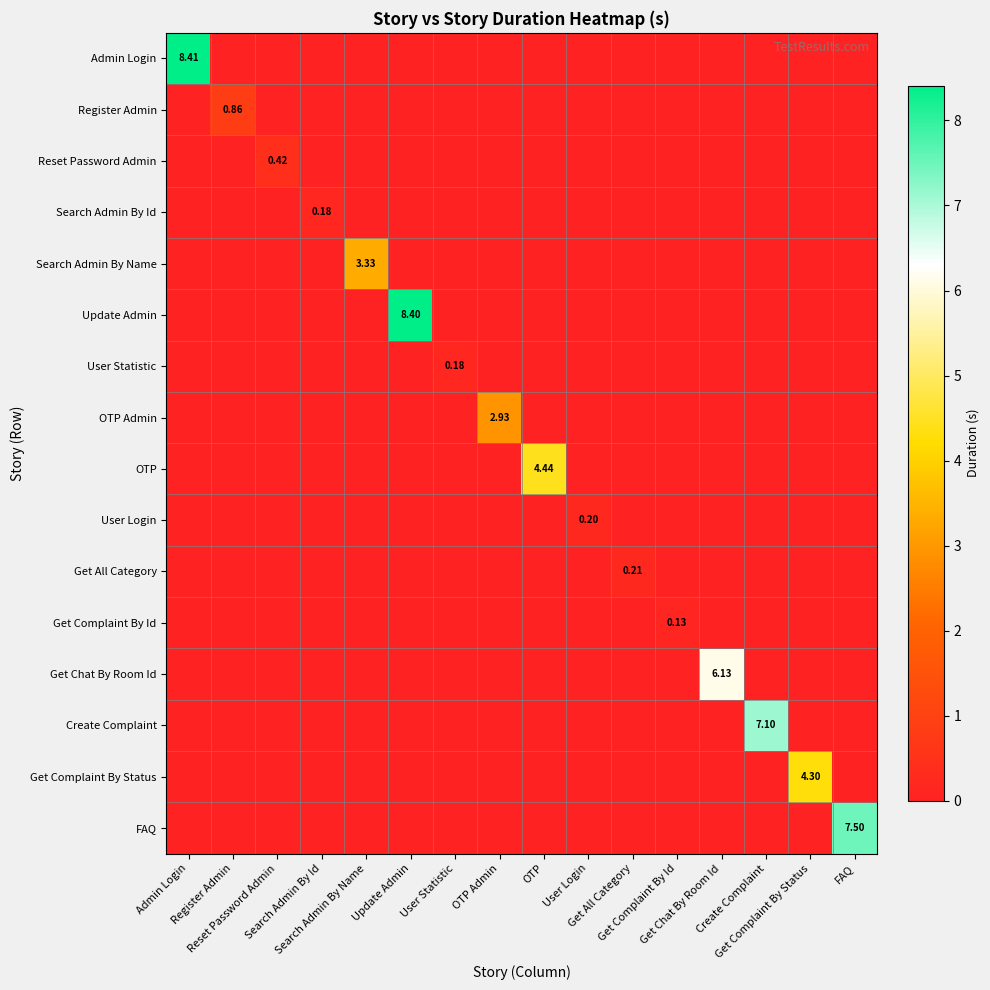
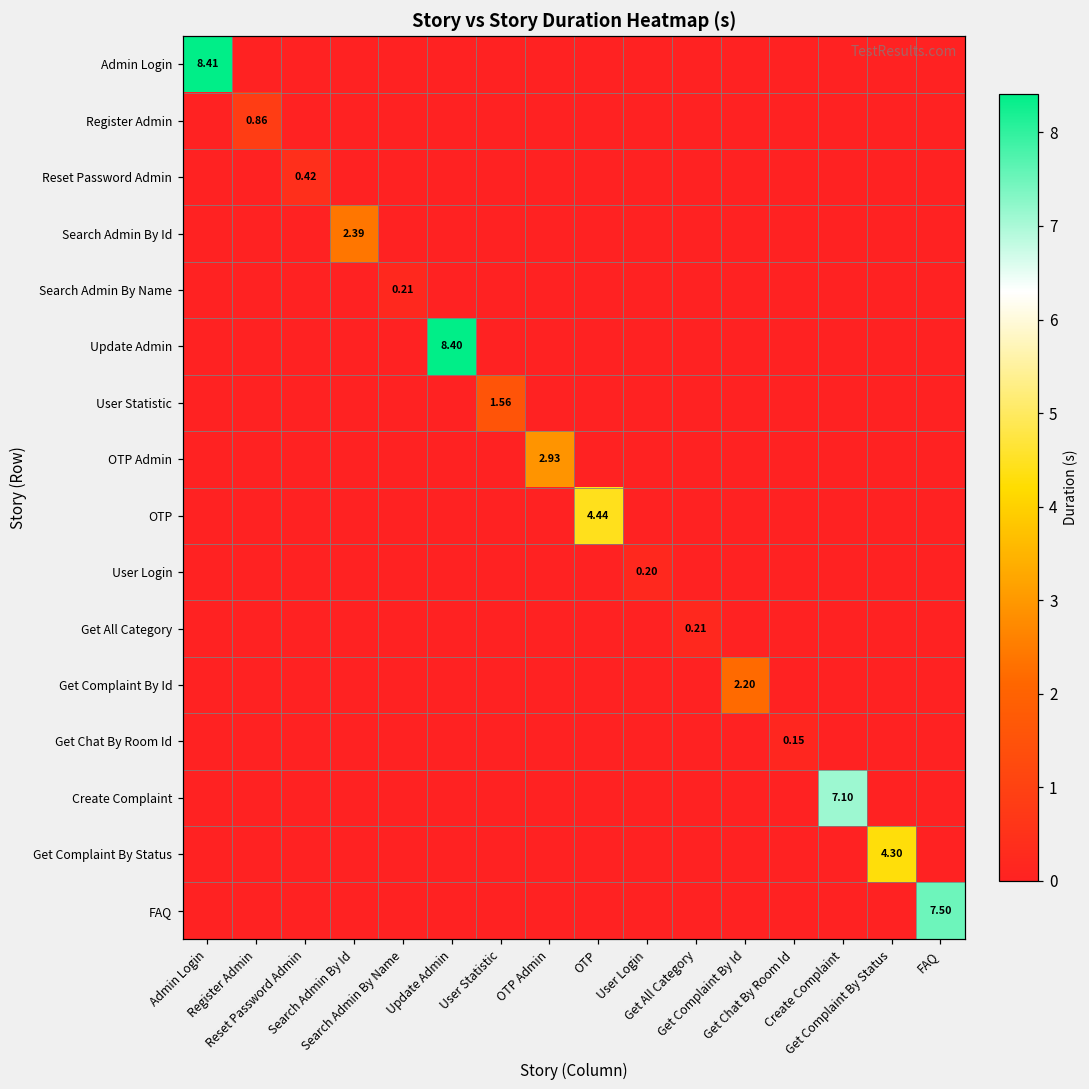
  {
    "Admin Login": {
      "Admin Login": 8.41
    },
    "Register Admin": {
      "Register Admin": 0.86
    },
    "Reset Password Admin": {
      "Reset Password Admin": 0.42
    },
    "Search Admin By Id": {
-     "Search Admin By Id": 0.18
+     "Search Admin By Id": 2.39
    },
    "Search Admin By Name": {
-     "Search Admin By Name": 3.33
+     "Search Admin By Name": 0.21
    },
    "Update Admin": {
      "Update Admin": 8.40
    },
    "User Statistic": {
-     "User Statistic": 0.18
+     "User Statistic": 1.56
    },
    "OTP Admin": {
      "OTP Admin": 2.93
    },
    "OTP": {
      "OTP": 4.44
    },
    "User Login": {
      "User Login": 0.20
    },
    "Get All Category": {
      "Get All Category": 0.21
    },
    "Get Complaint By Id": {
-     "Get Complaint By Id": 0.13
+     "Get Complaint By Id": 2.20
    },
    "Get Chat By Room Id": {
-     "Get Chat By Room Id": 6.13
+     "Get Chat By Room Id": 0.15
    },
    "Create Complaint": {
      "Create Complaint": 7.10
    },
    "Get Complaint By Status": {
      "Get Complaint By Status": 4.30
    },
    "FAQ": {
      "FAQ": 7.50
    }
  }
